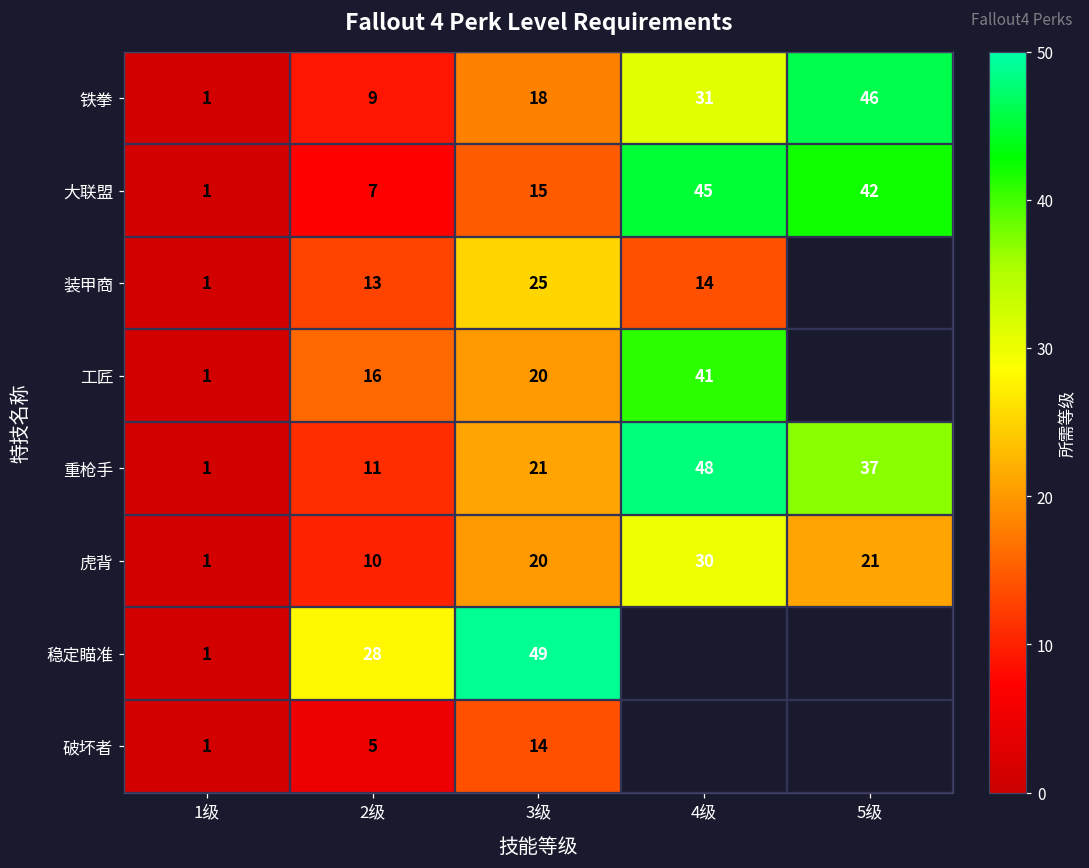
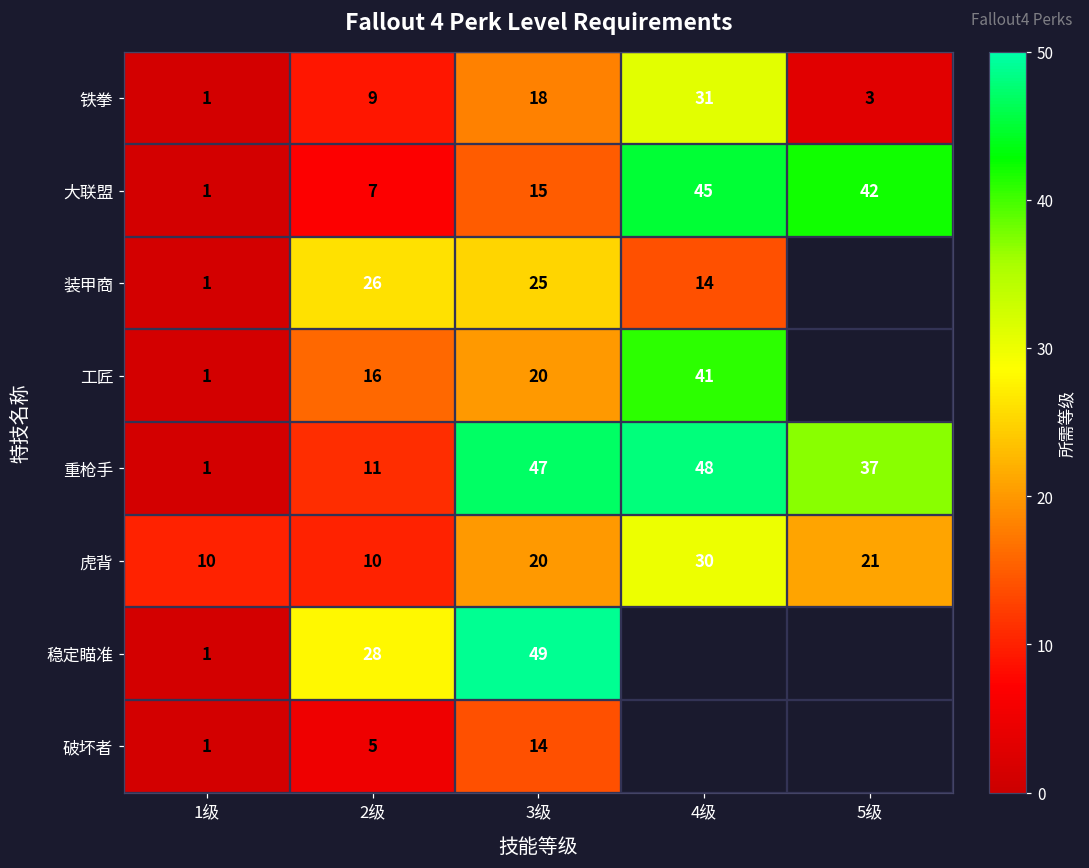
  {
    "铁拳": {
      "1级": 1,
      "2级": 9,
      "3级": 18,
      "4级": 31,
-     "5级": 46
+     "5级": 3
    },
    "大联盟": {
      "1级": 1,
      "2级": 7,
      "3级": 15,
      "4级": 45,
      "5级": 42
    },
    "装甲商": {
      "1级": 1,
-     "2级": 13,
+     "2级": 26,
      "3级": 25,
      "4级": 14
    },
    "工匠": {
      "1级": 1,
      "2级": 16,
      "3级": 20,
      "4级": 41
    },
    "重枪手": {
      "1级": 1,
      "2级": 11,
-     "3级": 21,
+     "3级": 47,
      "4级": 48,
      "5级": 37
    },
    "虎背": {
-     "1级": 1,
+     "1级": 10,
      "2级": 10,
      "3级": 20,
      "4级": 30,
      "5级": 21
    },
    "稳定瞄准": {
      "1级": 1,
      "2级": 28,
      "3级": 49
    },
    "破坏者": {
      "1级": 1,
      "2级": 5,
      "3级": 14
    }
  }
